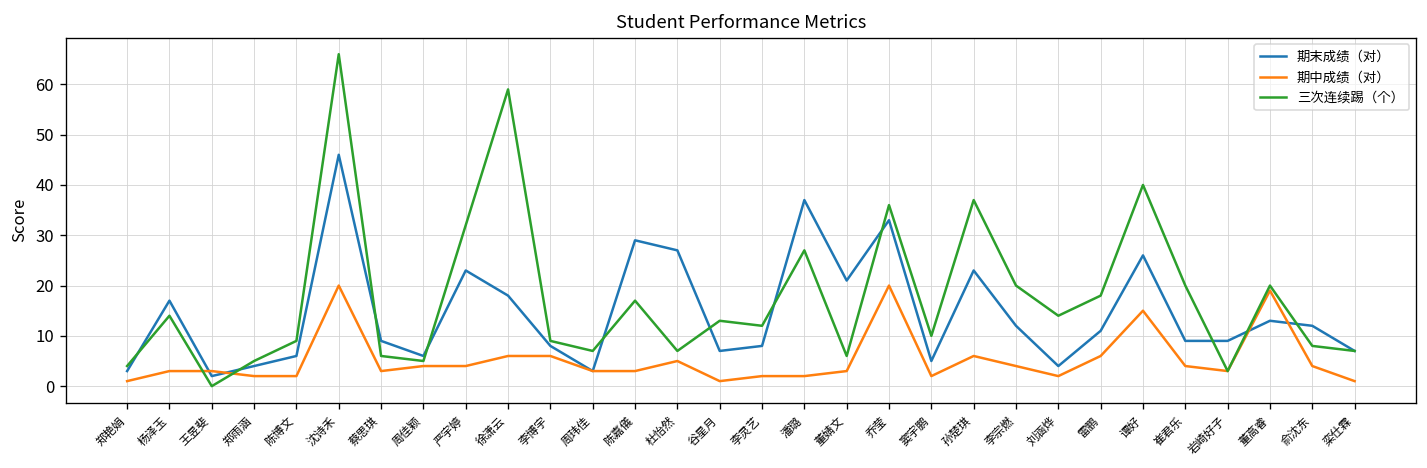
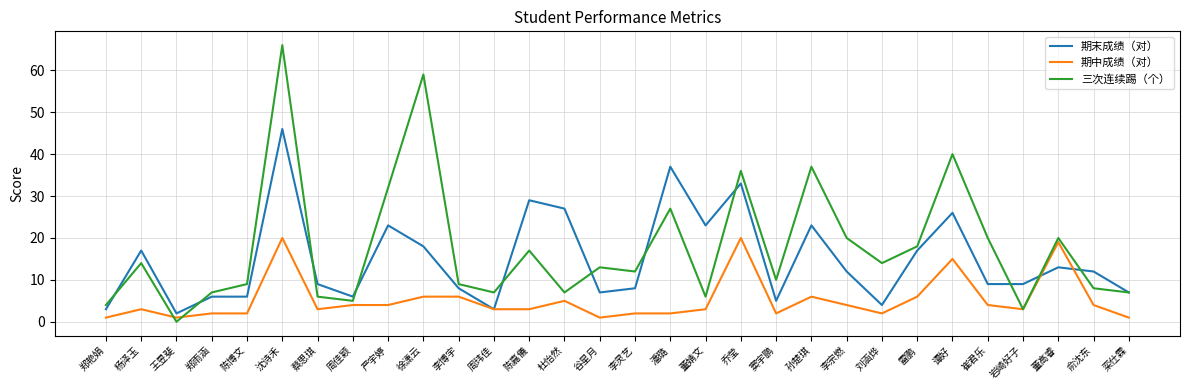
  {
    "期末成绩（对）": {
      "郑艳娟": 3,
      "杨泽玉": 17,
      "王昱斐": 2,
-     "郑雨涵": 4,
+     "郑雨涵": 6,
      "陈博文": 6,
      "沈诗禾": 46,
      "蔡思琪": 9,
      "周佳颖": 6,
      "严宇婷": 23,
      "徐潇云": 18,
      "李博宇": 8,
      "陈嘉儀": 29,
      "杜怡然": 27,
      "谷星月": 7,
      "李灵艺": 8,
      "潘璐": 37,
-     "董婧文": 21,
+     "董婧文": 23,
      "乔莹": 33,
      "窦宇鹏": 5,
      "孙楚琪": 23,
      "李宗燃": 12,
      "刘涵烨": 4,
-     "雷鹏": 11,
+     "雷鹏": 17,
      "谭好": 26,
      "崔君乐": 9,
      "岩崎好子": 9,
      "董高睿": 13,
      "俞沈东": 12
    },
    "期中成绩（对）": {
      "郑艳娟": 1,
      "杨泽玉": 3,
-     "王昱斐": 3,
+     "王昱斐": 1,
      "郑雨涵": 2,
      "陈博文": 2,
      "沈诗禾": 20,
      "蔡思琪": 3,
      "周佳颖": 4,
      "严宇婷": 4,
      "徐潇云": 6,
      "李博宇": 6,
      "陈嘉儀": 3,
      "杜怡然": 5,
      "谷星月": 1,
      "李灵艺": 2,
      "潘璐": 2,
      "董婧文": 3,
      "乔莹": 20,
      "窦宇鹏": 2,
      "孙楚琪": 6,
      "李宗燃": 4,
      "刘涵烨": 2,
      "雷鹏": 6,
      "谭好": 15,
      "崔君乐": 4,
      "董高睿": 19,
      "俞沈东": 4,
      "栾仕霖": 1
    },
    "三次连续踢（个）": {
      "郑艳娟": 4,
      "杨泽玉": 14,
      "王昱斐": 0,
-     "郑雨涵": 5,
+     "郑雨涵": 7,
      "陈博文": 9,
      "沈诗禾": 66,
      "蔡思琪": 6,
      "周佳颖": 5,
      "严宇婷": 32,
      "徐潇云": 59,
      "李博宇": 9,
      "周玮佳": 7,
      "陈嘉儀": 17,
      "杜怡然": 7,
      "谷星月": 13,
      "李灵艺": 12,
      "潘璐": 27,
      "董婧文": 6,
      "乔莹": 36,
      "窦宇鹏": 10,
      "孙楚琪": 37,
      "李宗燃": 20,
      "刘涵烨": 14,
      "雷鹏": 18,
      "谭好": 40,
      "崔君乐": 20,
      "董高睿": 20,
      "俞沈东": 8
    }
  }
